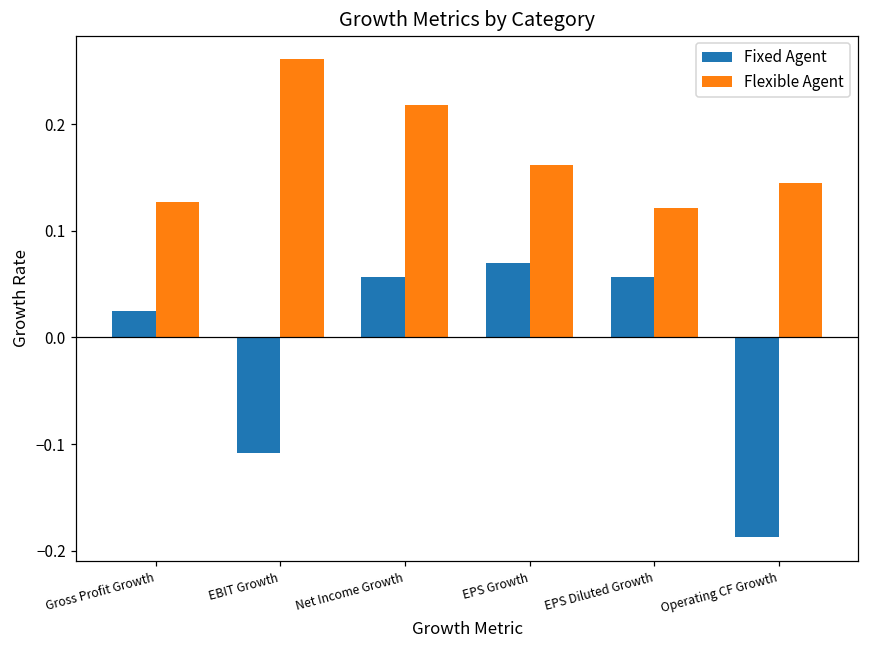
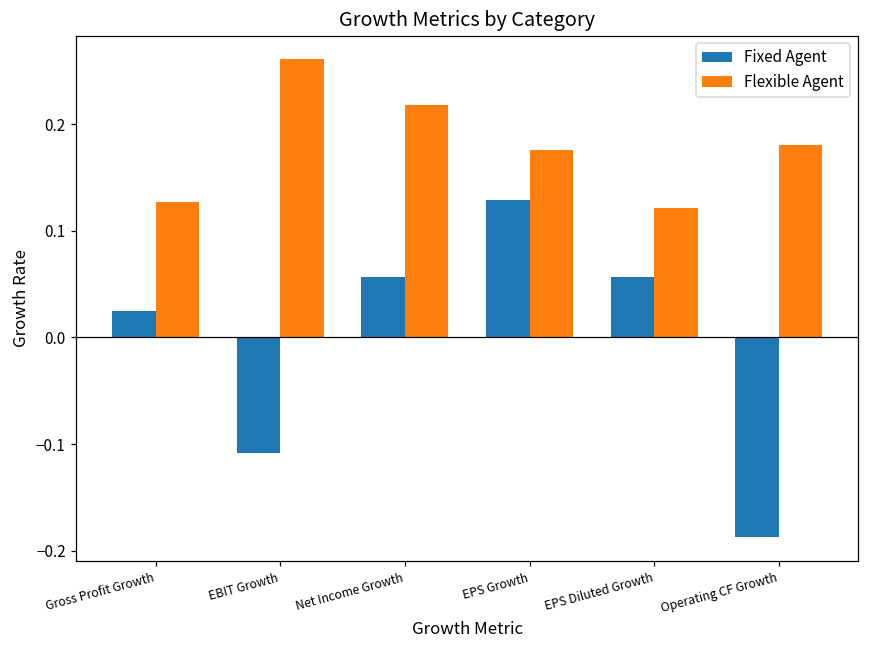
  {
    "Fixed Agent": {
      "Gross Profit Growth": 0.02,
      "EBIT Growth": -0.11,
      "Net Income Growth": 0.06,
-     "EPS Growth": 0.07,
+     "EPS Growth": 0.13,
      "EPS Diluted Growth": 0.06,
      "Operating CF Growth": -0.19
    },
    "Flexible Agent": {
      "Gross Profit Growth": 0.13,
      "EBIT Growth": 0.26,
      "Net Income Growth": 0.22,
-     "EPS Growth": 0.16,
+     "EPS Growth": 0.18,
      "EPS Diluted Growth": 0.12,
-     "Operating CF Growth": 0.15
+     "Operating CF Growth": 0.18
    }
  }
